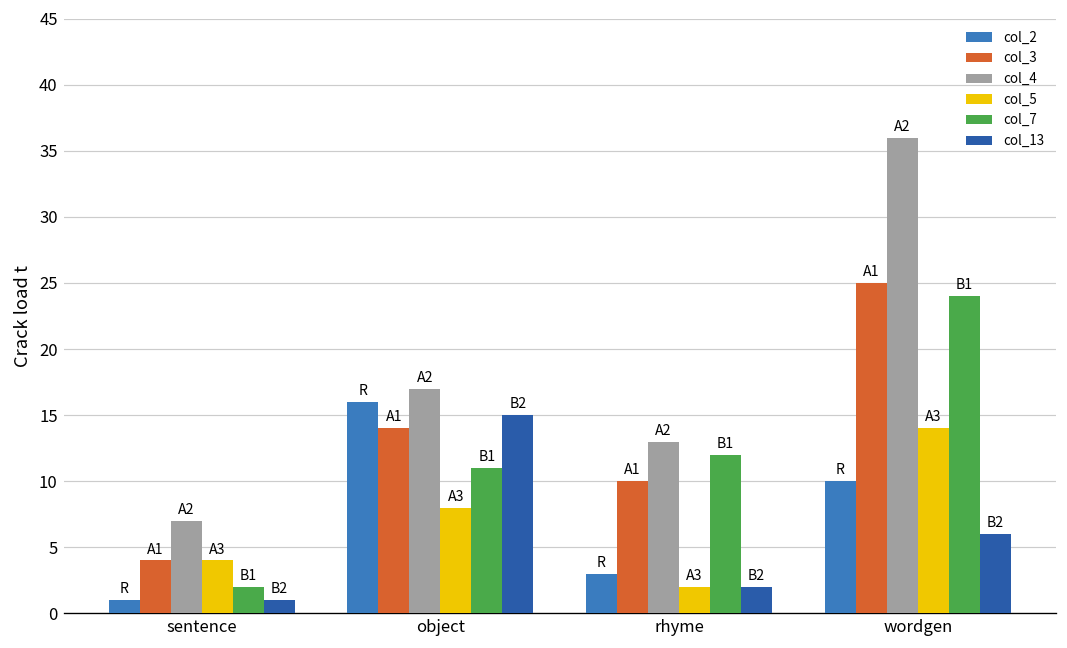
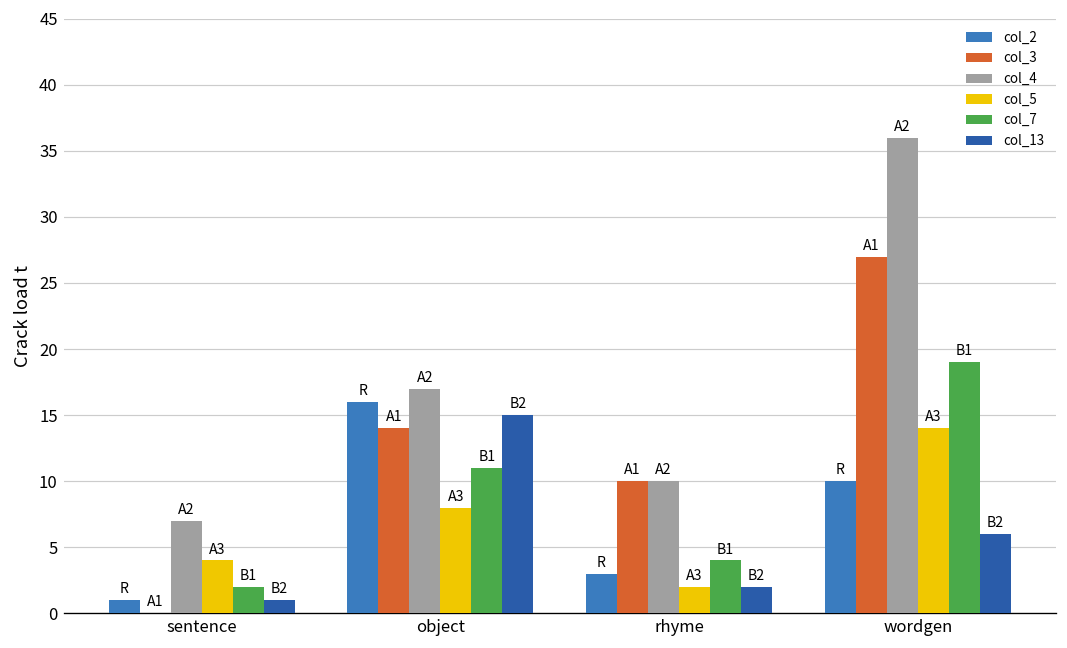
  {
    "col_3": {
-     "sentence": 4,
+     "sentence": 0,
      "object": 14,
      "rhyme": 10,
-     "wordgen": 25
+     "wordgen": 27
    },
    "col_4": {
      "sentence": 7,
      "object": 17,
-     "rhyme": 13,
+     "rhyme": 10,
      "wordgen": 36
    },
    "col_5": {
      "sentence": 4,
      "object": 8,
      "rhyme": 2,
      "wordgen": 14
    },
    "col_7": {
      "sentence": 2,
      "object": 11,
-     "rhyme": 12,
-     "wordgen": 24
+     "rhyme": 4,
+     "wordgen": 19
    }
  }
